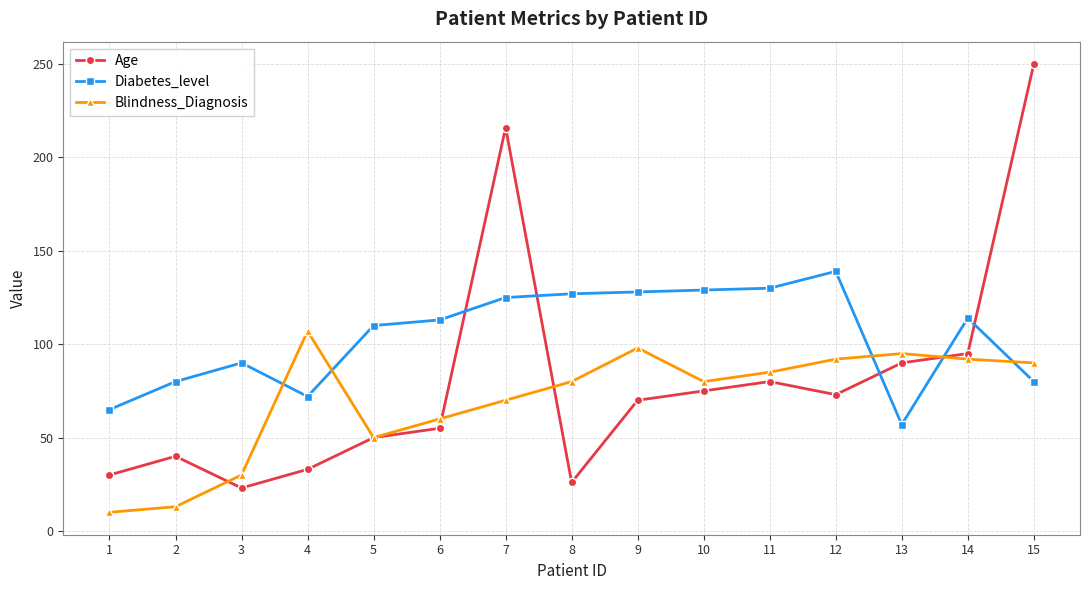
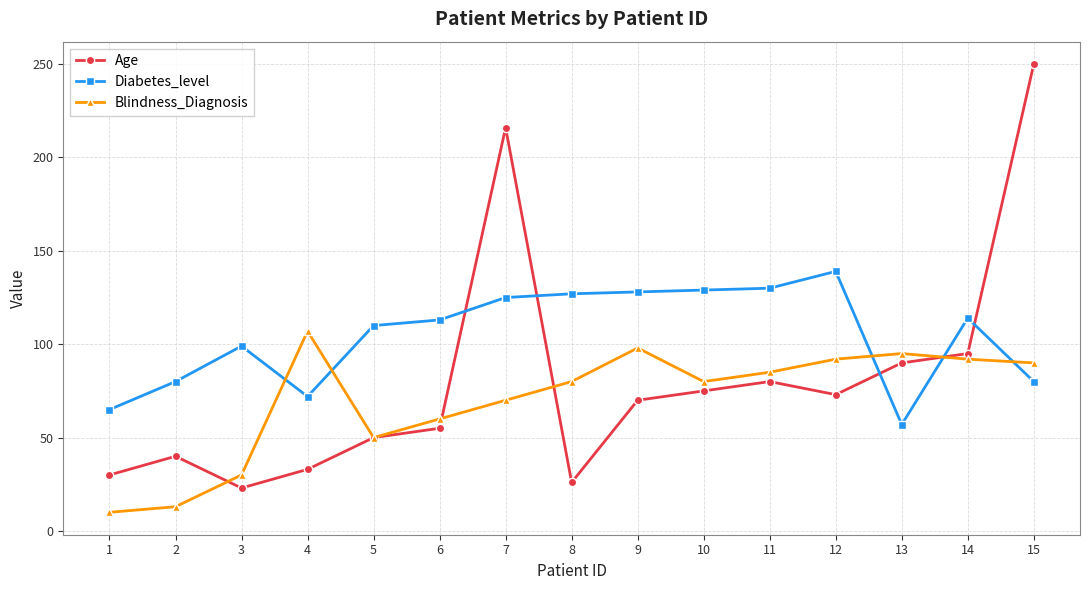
  {
    "Age": {
      "1": 30,
      "2": 40,
      "3": 23,
      "4": 33,
      "6": 55,
      "7": 216,
      "8": 26,
      "9": 70,
      "10": 75,
      "11": 80,
      "12": 73,
      "13": 90,
      "14": 95,
      "15": 250
    },
    "Diabetes_level": {
      "1": 65,
      "2": 80,
-     "3": 90,
+     "3": 99,
      "4": 72,
      "5": 110,
      "6": 113,
      "7": 125,
      "8": 127,
      "9": 128,
      "10": 129,
      "11": 130,
      "12": 139,
      "13": 57,
      "14": 114,
      "15": 80
    },
    "Blindness_Diagnosis": {
      "1": 10,
      "2": 13,
      "3": 30,
      "4": 107,
      "6": 60,
      "7": 70,
      "8": 80,
      "9": 98,
      "10": 80,
      "11": 85,
      "12": 92,
      "13": 95,
      "14": 92,
      "15": 90
    }
  }
